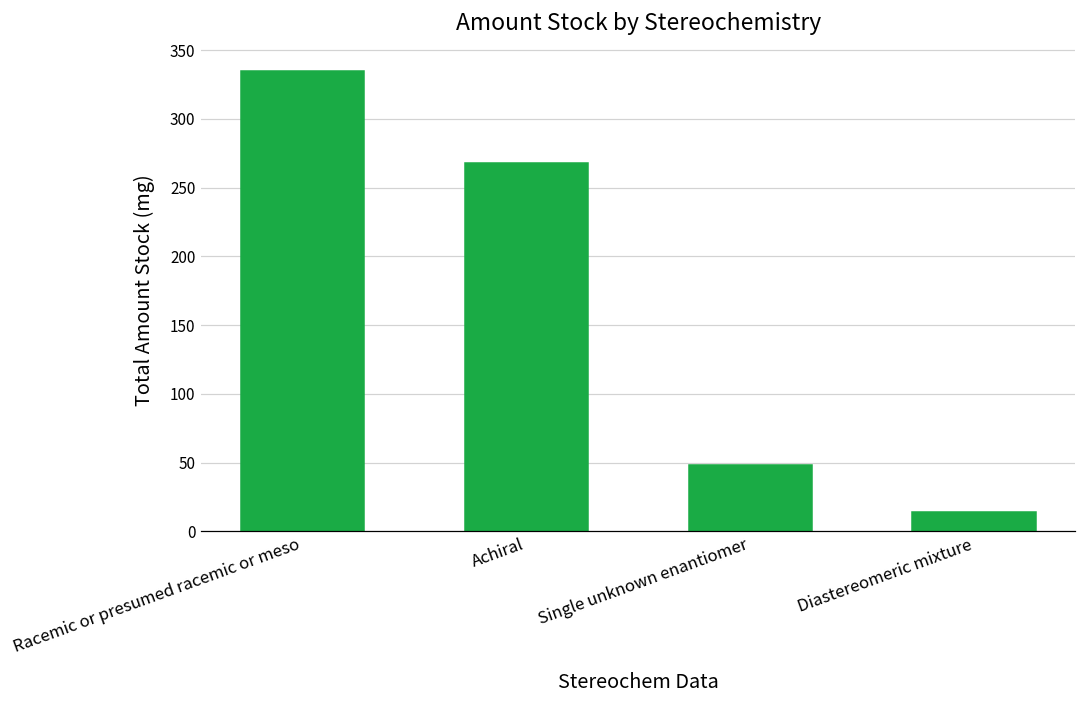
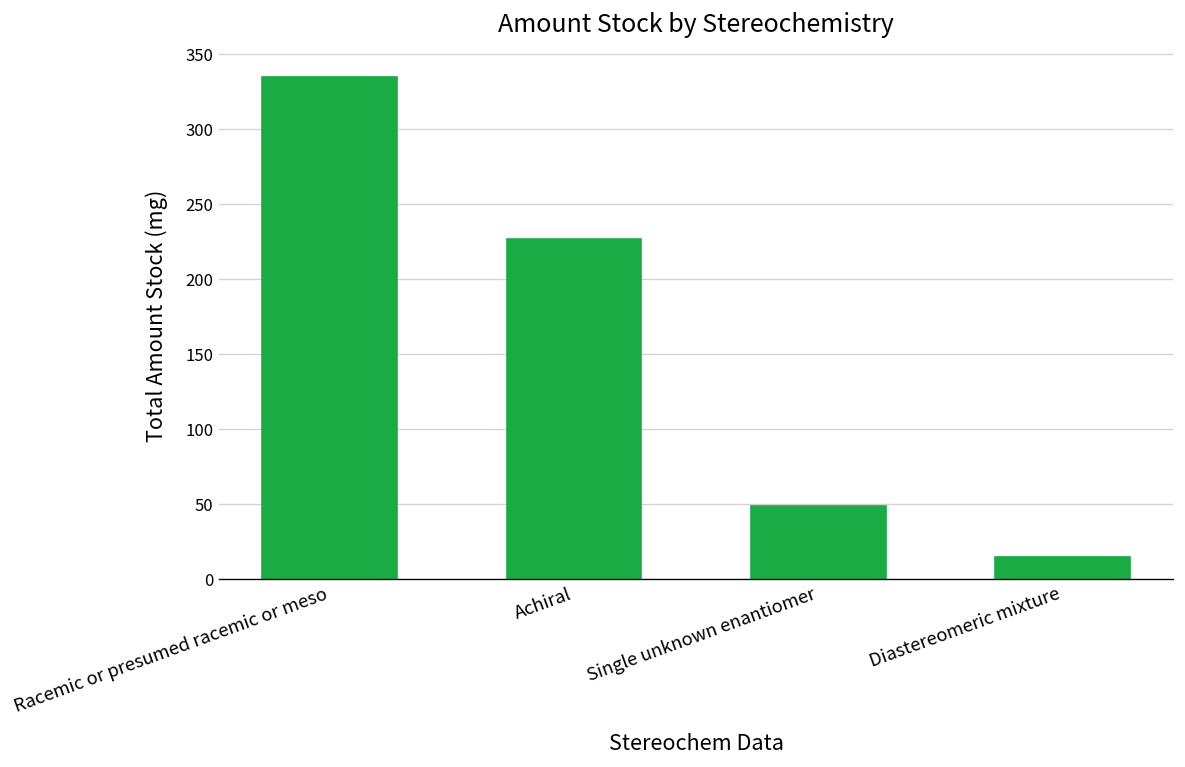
  {
    "Racemic or presumed racemic or meso": 335,
-   "Achiral": 268,
+   "Achiral": 227,
    "Single unknown enantiomer": 48,
    "Diastereomeric mixture": 14
  }
